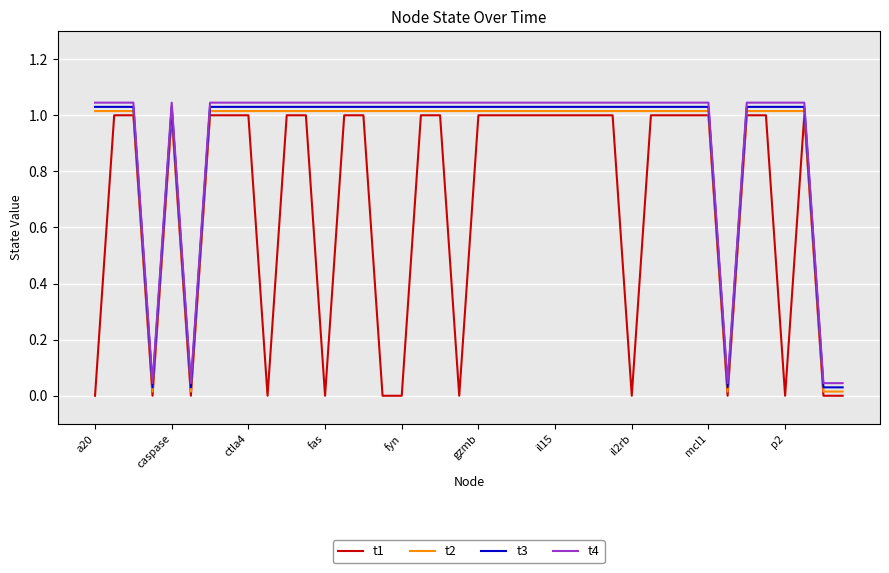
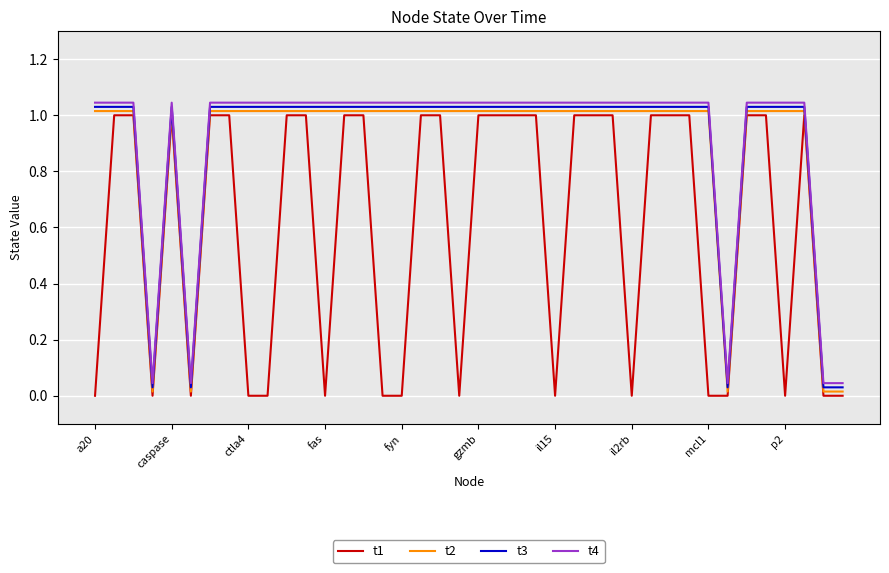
  {
    "t1": {
      "a20": 0,
      "caspase": 1,
-     "ctla4": 1,
+     "ctla4": 0,
      "fas": 0,
      "fyn": 0,
      "gzmb": 1,
-     "il15": 1,
+     "il15": 0,
      "il2rb": 0,
-     "mcl1": 1,
+     "mcl1": 0,
      "p2": 0
    },
    "t2": {
      "a20": 1.02,
      "caspase": 1.02,
      "ctla4": 1.02,
      "fas": 1.02,
      "fyn": 1.02,
      "gzmb": 1.02,
      "il15": 1.02,
      "il2rb": 1.02,
      "mcl1": 1.02,
      "p2": 1.02
    },
    "t3": {
      "a20": 1.03,
      "caspase": 1.03,
      "ctla4": 1.03,
      "fas": 1.03,
      "fyn": 1.03,
      "gzmb": 1.03,
      "il15": 1.03,
      "il2rb": 1.03,
      "mcl1": 1.03,
      "p2": 1.03
    },
    "t4": {
      "a20": 1.05,
      "caspase": 1.05,
      "ctla4": 1.05,
      "fas": 1.05,
      "fyn": 1.05,
      "gzmb": 1.05,
      "il15": 1.05,
      "il2rb": 1.05,
      "mcl1": 1.05,
      "p2": 1.05
    }
  }
